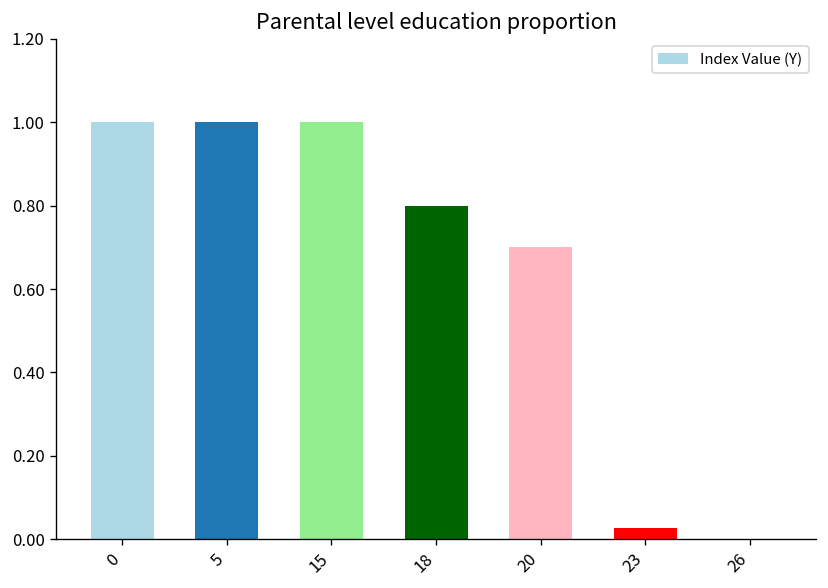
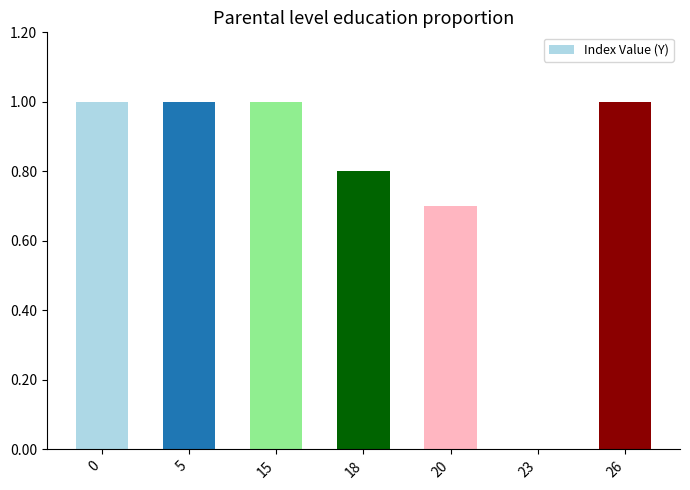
  {
    "0": 1.00,
    "5": 1.00,
    "15": 1.00,
    "18": 0.80,
    "20": 0.70,
-   "23": 0.03,
-   "26": 0
+   "23": 0.00,
+   "26": 1
  }
